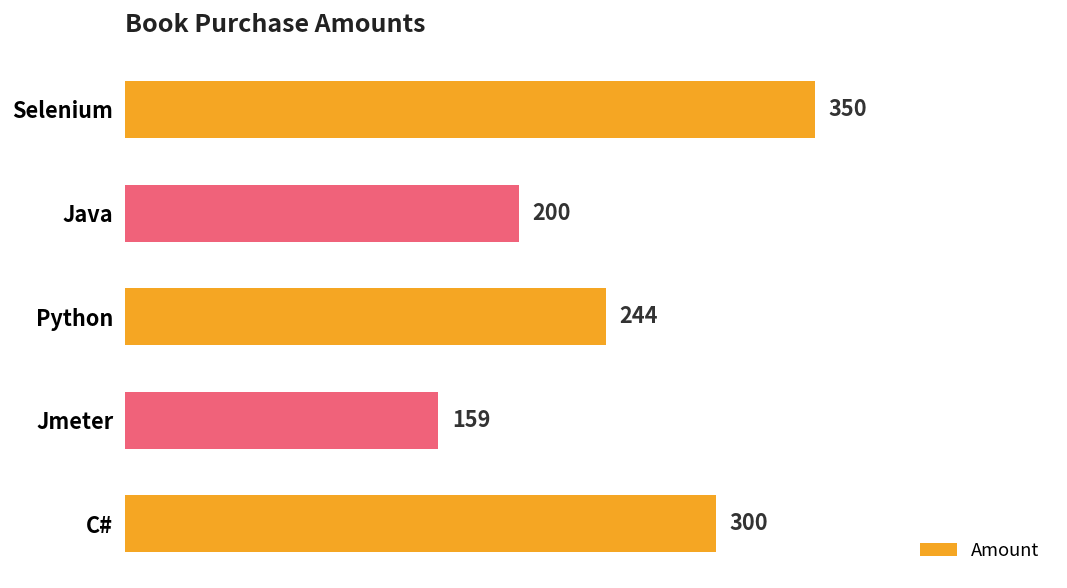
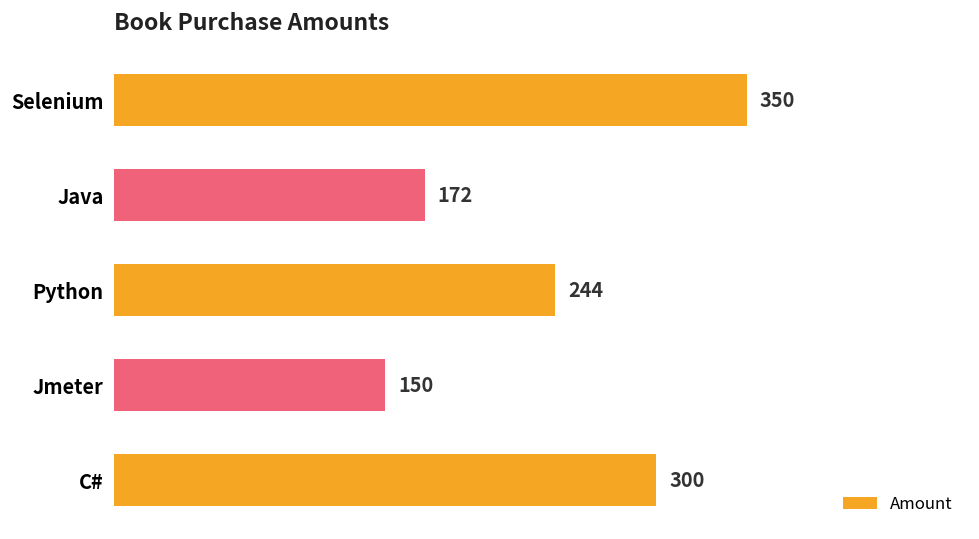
  {
    "Selenium": 350,
-   "Java": 200,
+   "Java": 172,
    "Python": 244,
-   "Jmeter": 159,
+   "Jmeter": 150,
    "C#": 300
  }
